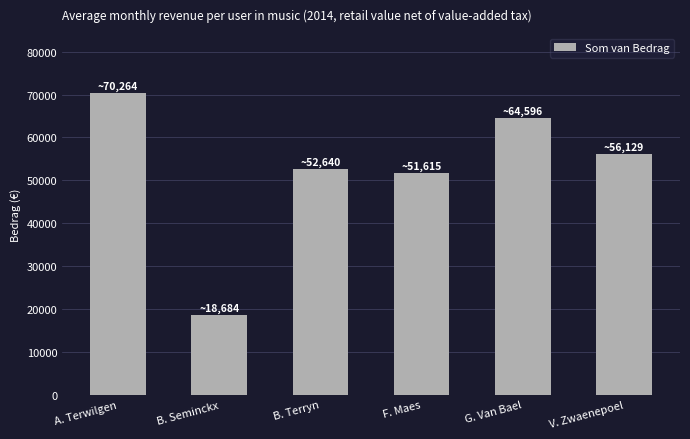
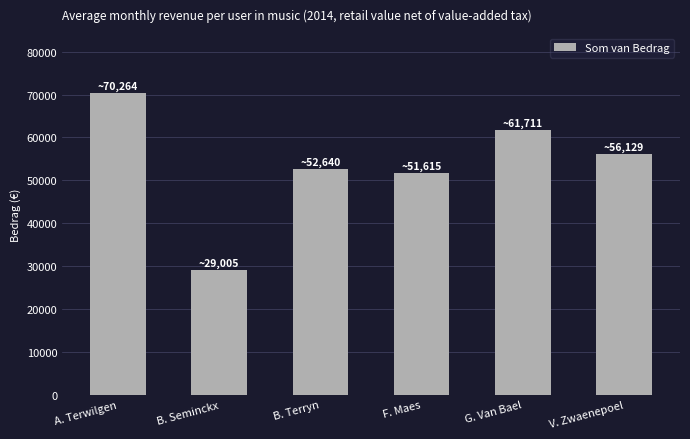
  {
    "A. Terwilgen": "70,264",
-   "B. Seminckx": "18,684",
+   "B. Seminckx": "29,005",
    "B. Terryn": "52,640",
    "F. Maes": "51,615",
-   "G. Van Bael": "64,596",
+   "G. Van Bael": "61,711",
    "V. Zwaenepoel": "56,129"
  }
